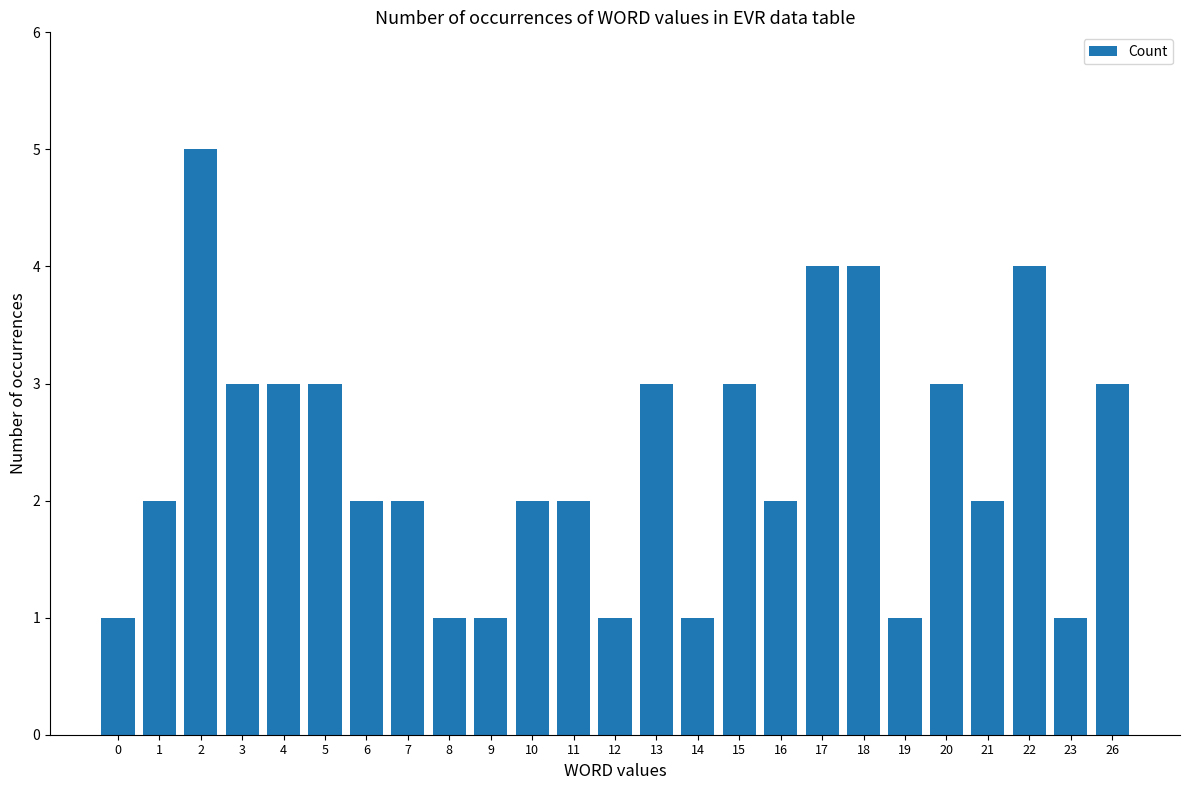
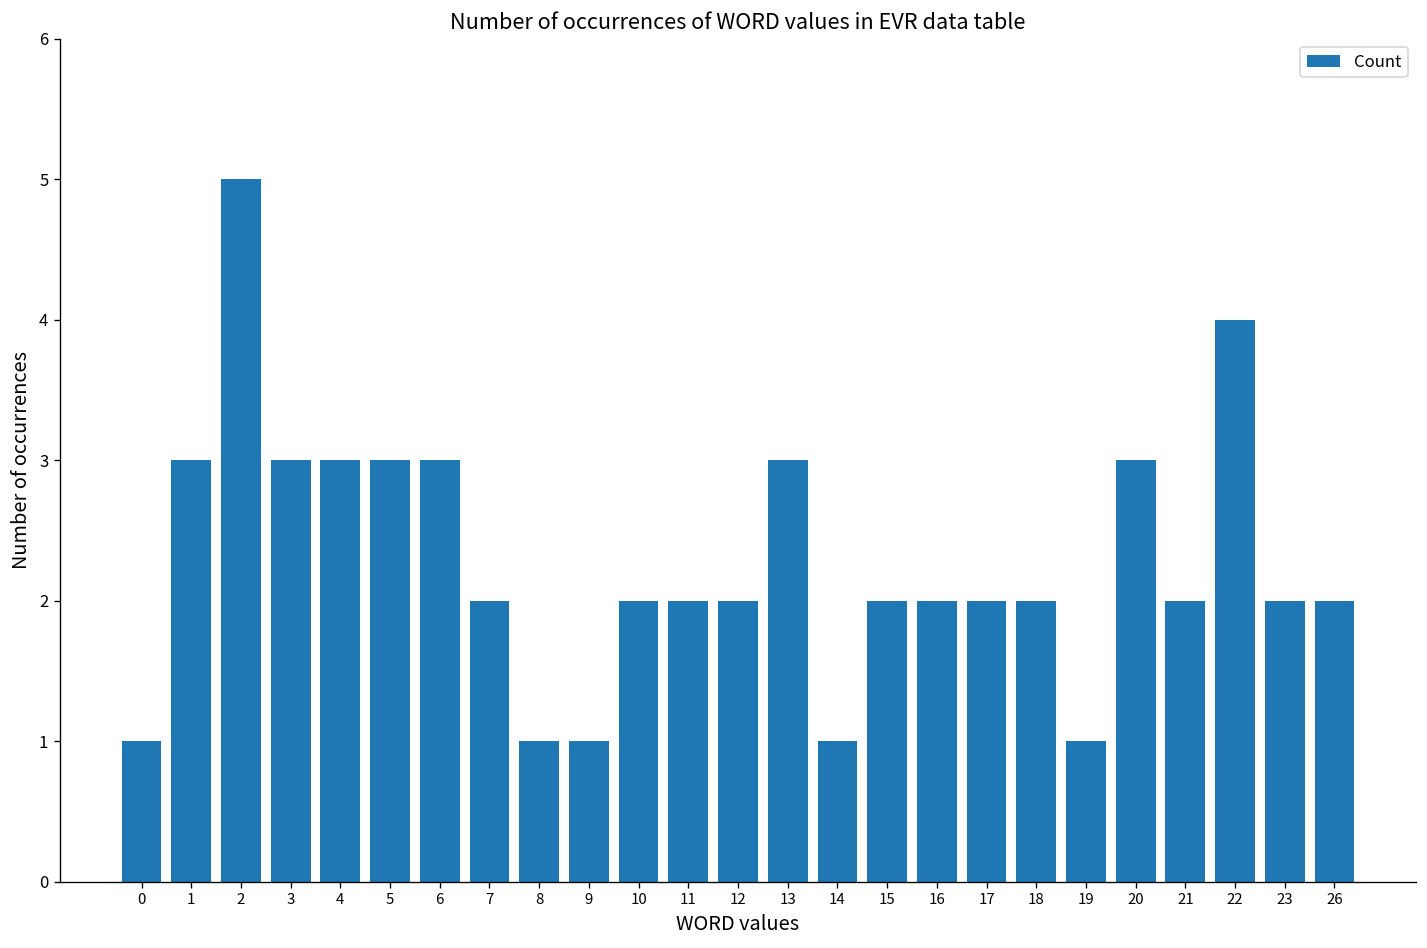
  {
    "0": 1,
-   "1": 2,
+   "1": 3,
    "2": 5,
    "3": 3,
    "4": 3,
    "5": 3,
-   "6": 2,
+   "6": 3,
    "7": 2,
    "8": 1,
    "9": 1,
    "10": 2,
    "11": 2,
-   "12": 1,
+   "12": 2,
    "13": 3,
    "14": 1,
-   "15": 3,
+   "15": 2,
    "16": 2,
-   "17": 4,
-   "18": 4,
+   "17": 2,
+   "18": 2,
    "19": 1,
    "20": 3,
    "21": 2,
    "22": 4,
-   "23": 1,
-   "26": 3
+   "23": 2,
+   "26": 2
  }
